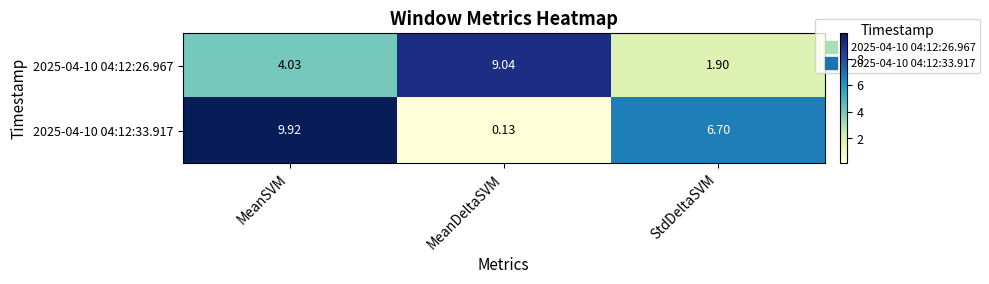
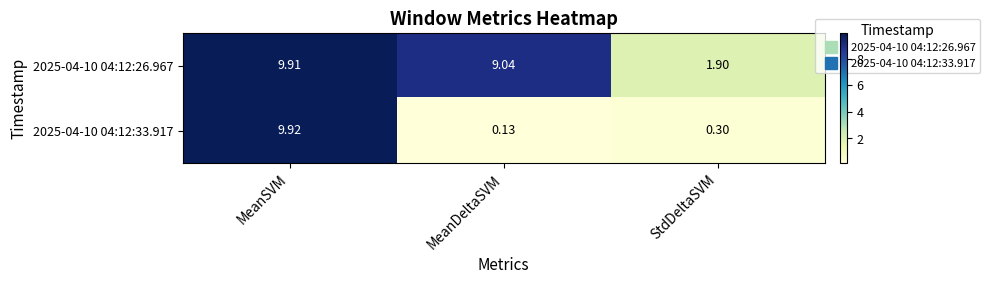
  {
    "2025-04-10 04:12:26.967": {
-     "MeanSVM": 4.03,
+     "MeanSVM": 9.91,
      "MeanDeltaSVM": 9.04,
      "StdDeltaSVM": 1.90
    },
    "2025-04-10 04:12:33.917": {
      "MeanSVM": 9.92,
      "MeanDeltaSVM": 0.13,
-     "StdDeltaSVM": 6.70
+     "StdDeltaSVM": 0.30
    }
  }
